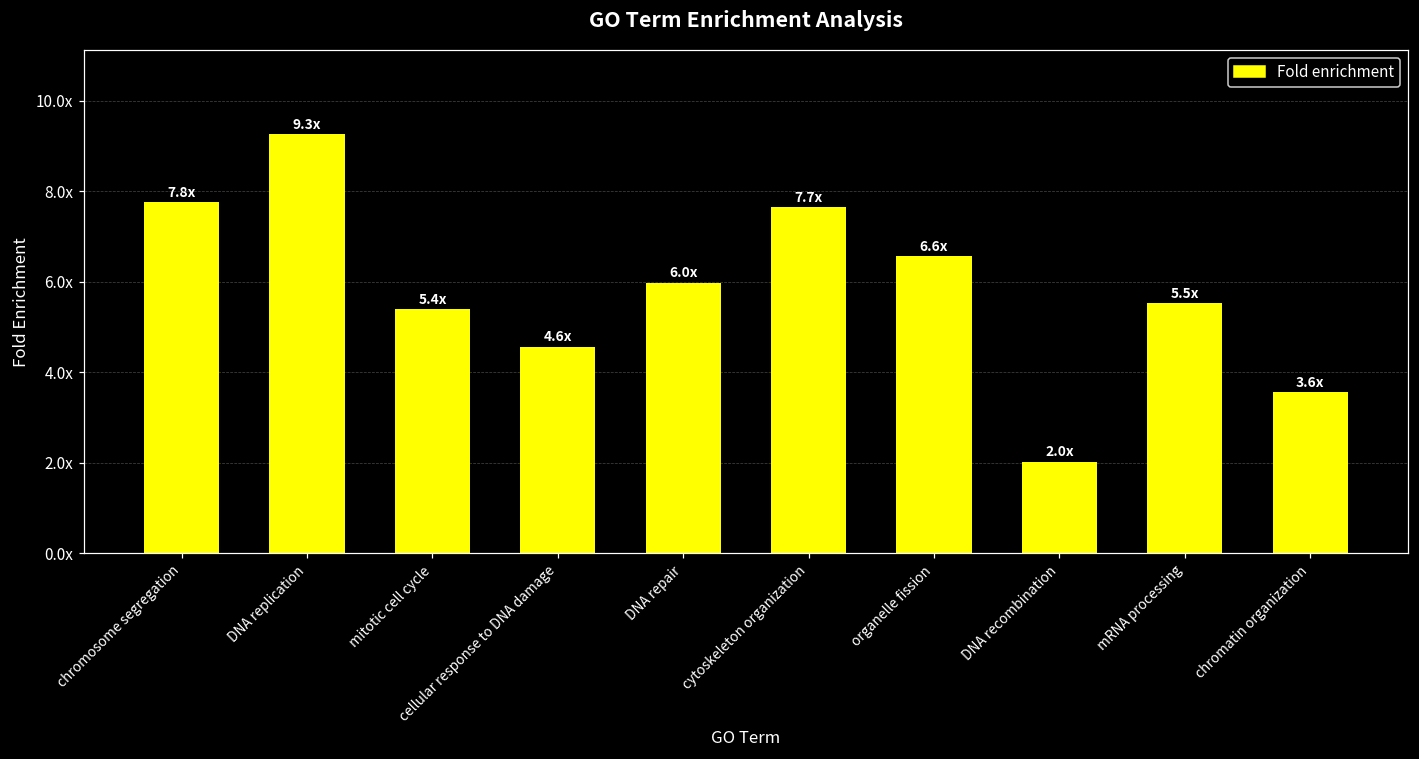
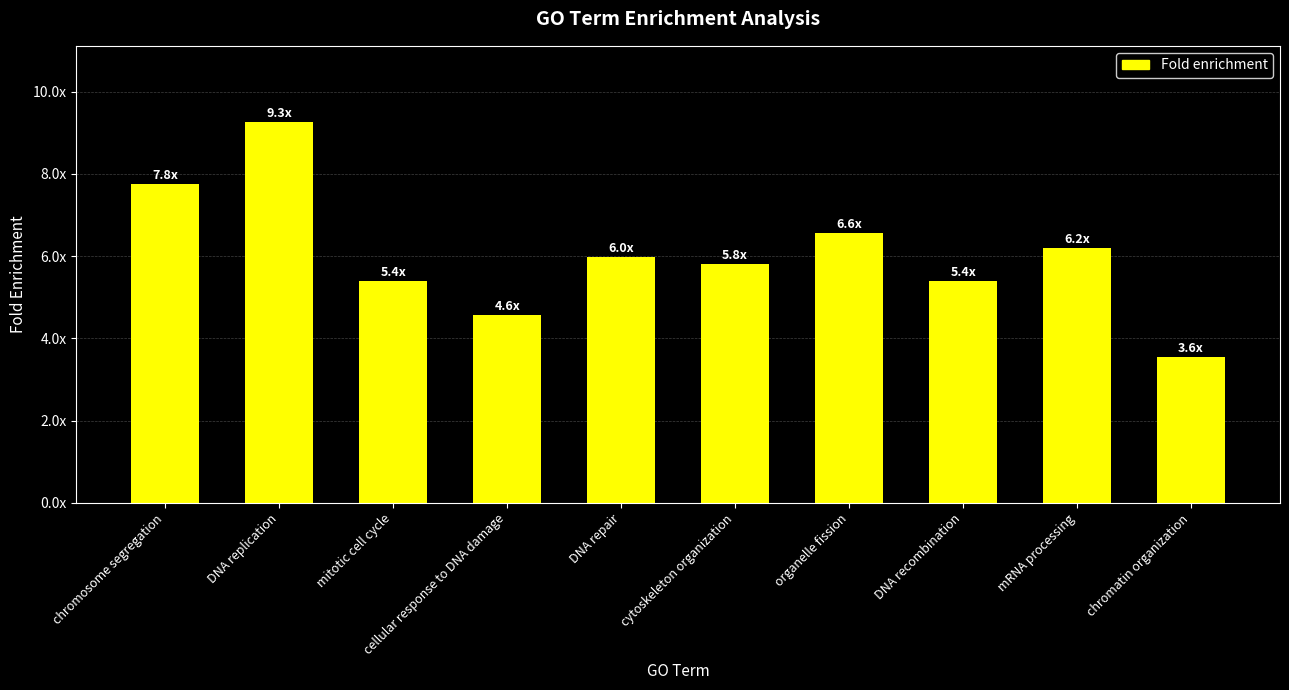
  {
    "chromosome segregation": "7.8x",
    "DNA replication": "9.3x",
    "mitotic cell cycle": "5.4x",
    "cellular response to DNA damage": "4.6x",
    "DNA repair": "6.0x",
-   "cytoskeleton organization": "7.7x",
+   "cytoskeleton organization": "5.8x",
    "organelle fission": "6.6x",
-   "DNA recombination": "2.0x",
-   "mRNA processing": "5.5x",
+   "DNA recombination": "5.4x",
+   "mRNA processing": "6.2x",
    "chromatin organization": "3.6x"
  }
